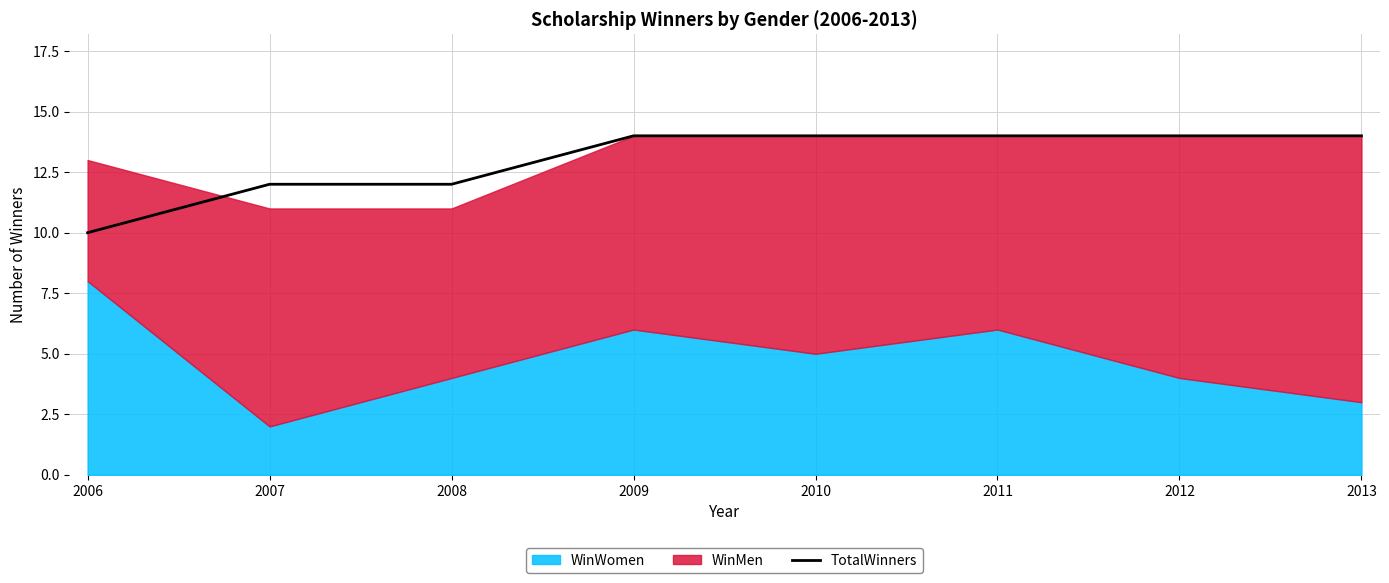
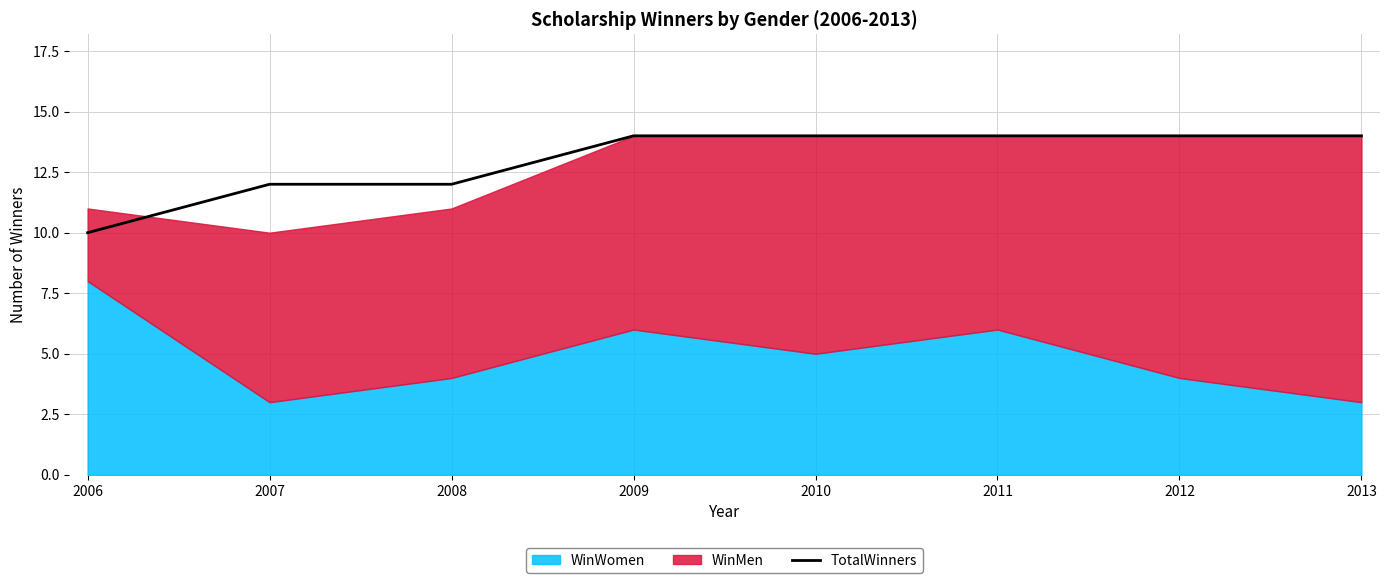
  {
    "TotalWinners": {
      "2006": 10,
      "2007": 12,
      "2008": 12
    },
    "WinWomen": {
      "2006": 8,
-     "2007": 2,
+     "2007": 3,
      "2008": 4,
      "2009": 6,
      "2010": 5,
      "2011": 6,
      "2012": 4,
      "2013": 3
    },
    "WinMen": {
-     "2006": 5,
-     "2007": 9
+     "2006": 3,
+     "2007": 7
    }
  }
